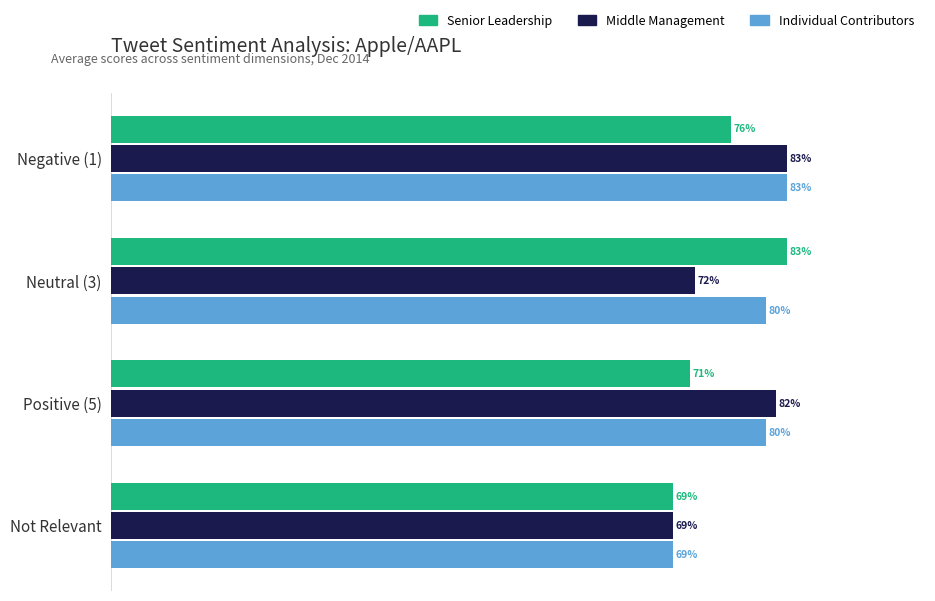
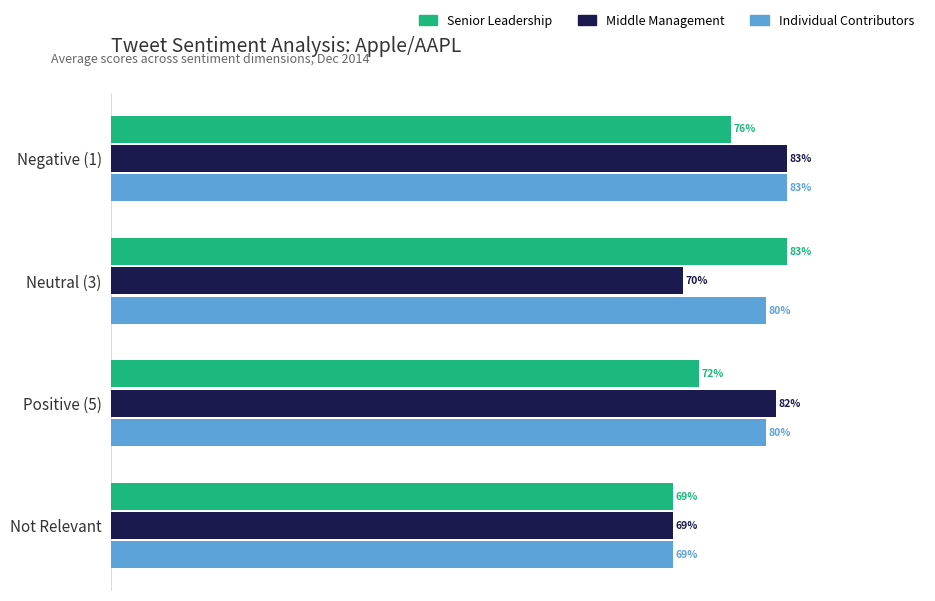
  {
    "Senior Leadership": {
      "Negative (1)": "76%",
      "Neutral (3)": "83%",
-     "Positive (5)": "71%",
+     "Positive (5)": "72%",
      "Not Relevant": "69%"
    },
    "Middle Management": {
      "Negative (1)": "83%",
-     "Neutral (3)": "72%",
+     "Neutral (3)": "70%",
      "Positive (5)": "82%",
      "Not Relevant": "69%"
    },
    "Individual Contributors": {
      "Negative (1)": "83%",
      "Neutral (3)": "80%",
      "Positive (5)": "80%",
      "Not Relevant": "69%"
    }
  }
